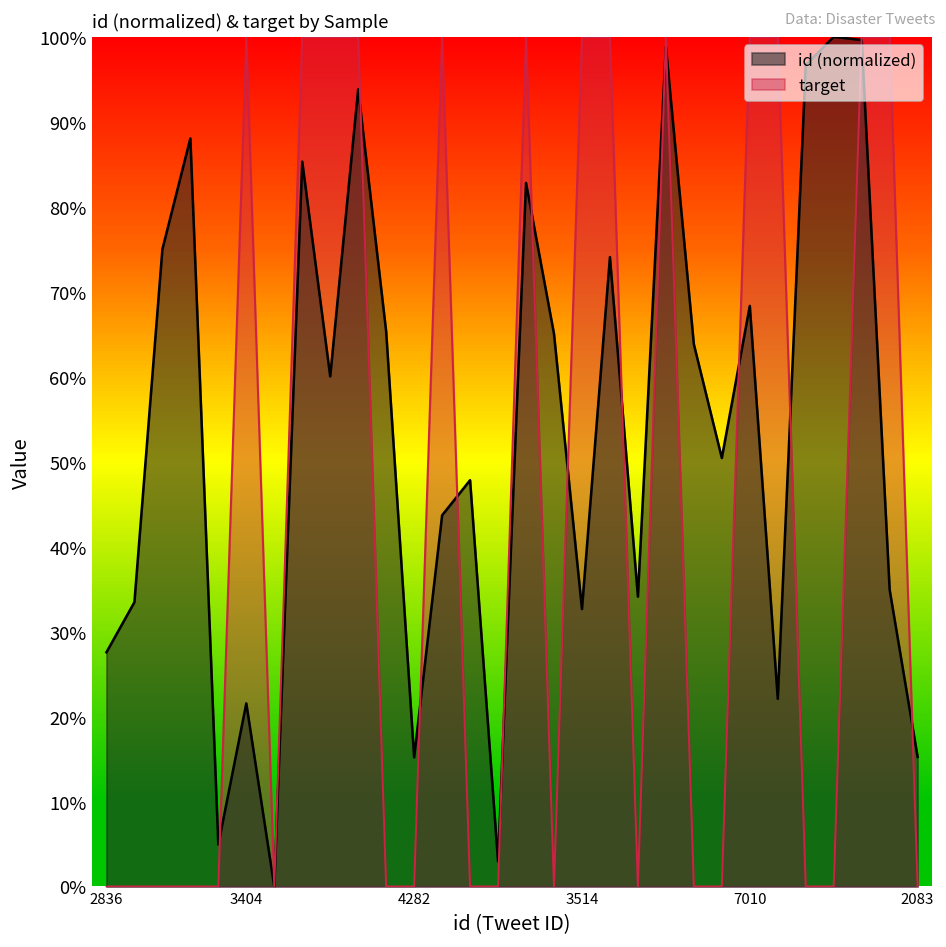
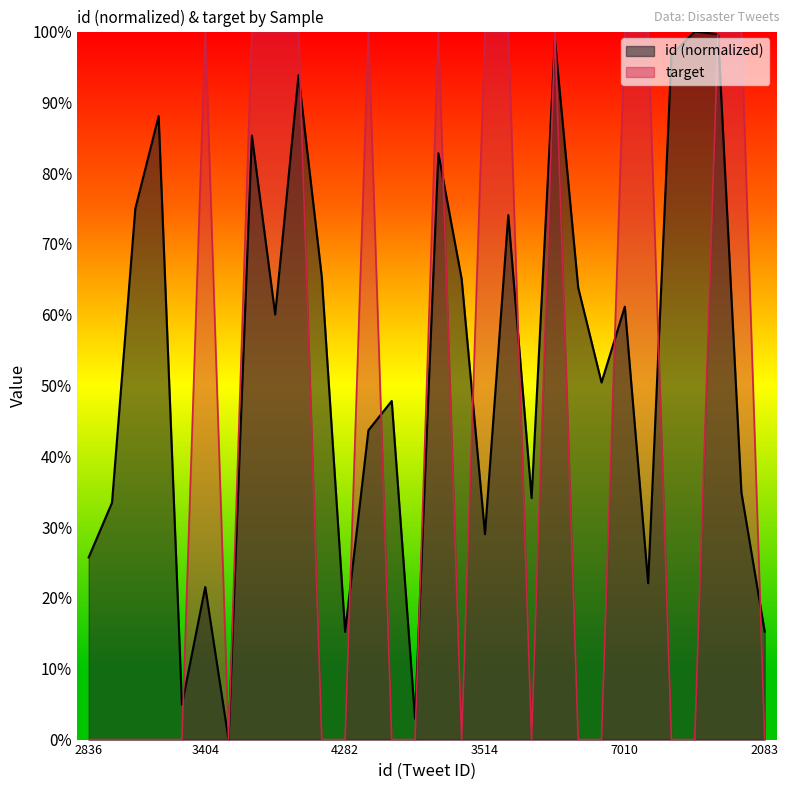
  {
    "id (normalized)": {
-     "2836": "28%",
+     "2836": "26%",
      "3404": "22%",
      "4282": "15%",
-     "3514": "33%",
-     "7010": "68%",
+     "3514": "29%",
+     "7010": "61%",
      "2083": "15%"
    },
    "target": {
      "2836": "0%",
      "3404": "100%",
      "4282": "0%",
      "3514": "100%",
      "7010": "100%",
      "2083": "0%"
    }
  }
